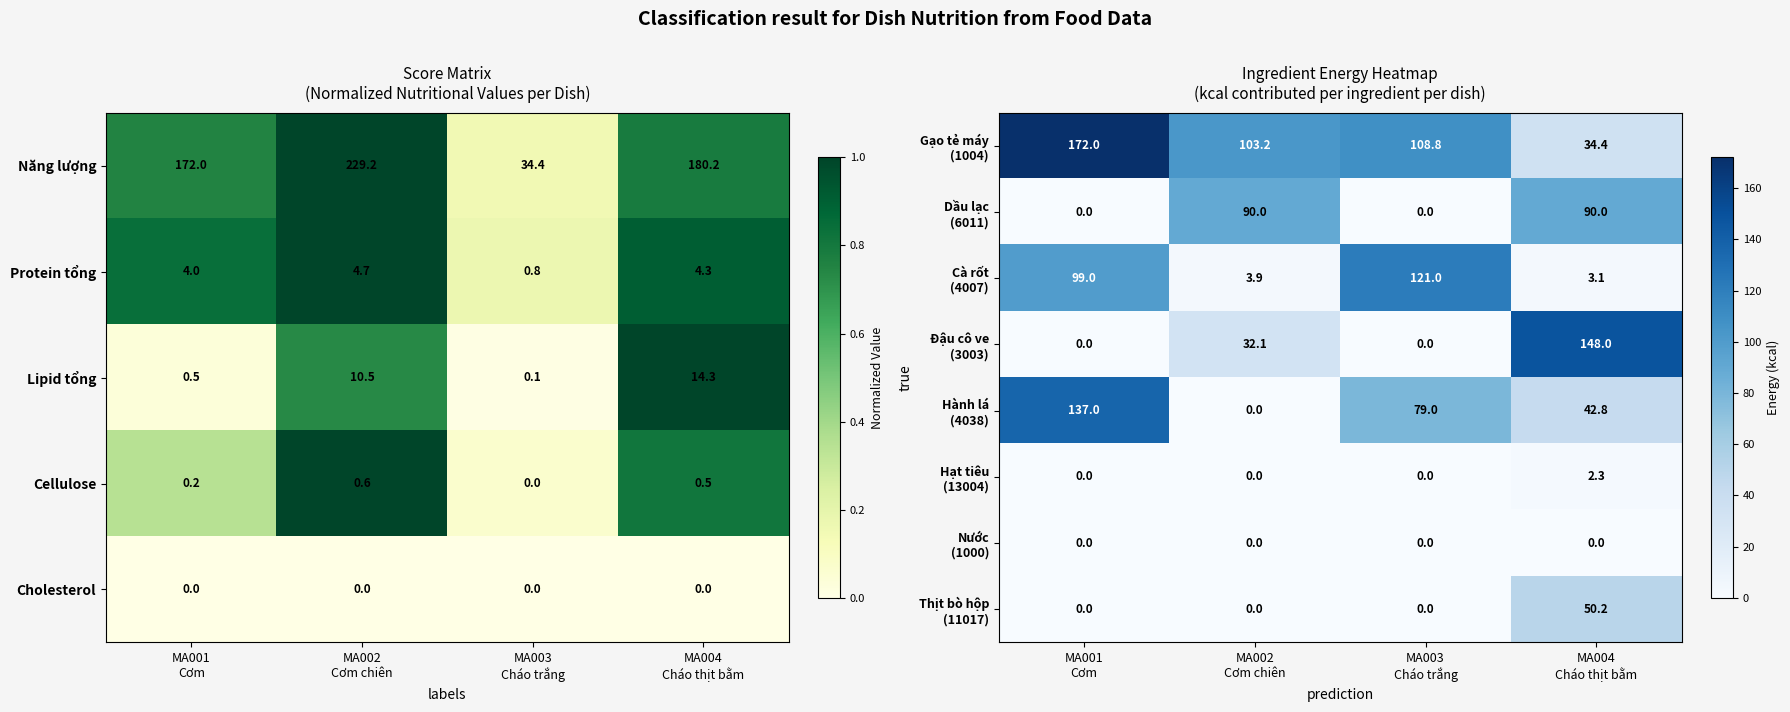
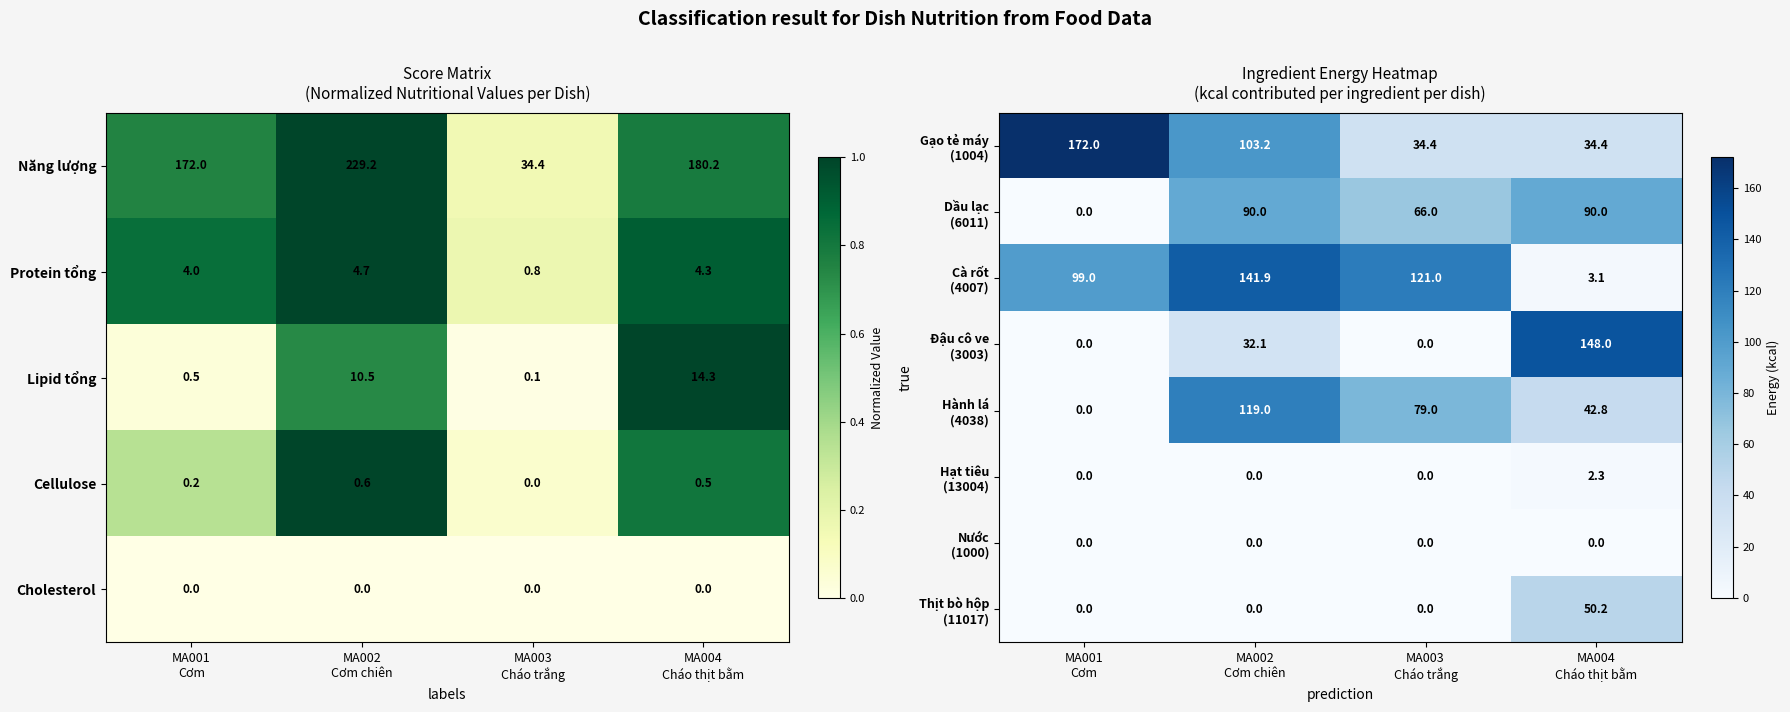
  {
    "Score Matrix (Normalized Nutritional Values per Dish)": {
      "Năng lượng": {
        "MA001 Cơm": 172.0,
        "MA002 Cơm chiên": 229.2,
        "MA003 Cháo trắng": 34.4,
        "MA004 Cháo thịt bằm": 180.2
      },
      "Protein tổng": {
        "MA001 Cơm": 4.0,
        "MA002 Cơm chiên": 4.7,
        "MA003 Cháo trắng": 0.8,
        "MA004 Cháo thịt bằm": 4.3
      },
      "Lipid tổng": {
        "MA001 Cơm": 0.5,
        "MA002 Cơm chiên": 10.5,
        "MA003 Cháo trắng": 0.1,
        "MA004 Cháo thịt bằm": 14.3
      },
      "Cellulose": {
        "MA001 Cơm": 0.2,
        "MA002 Cơm chiên": 0.6,
        "MA003 Cháo trắng": 0.0,
        "MA004 Cháo thịt bằm": 0.5
      },
      "Cholesterol": {
        "MA001 Cơm": 0.0,
        "MA002 Cơm chiên": 0.0,
        "MA003 Cháo trắng": 0.0,
        "MA004 Cháo thịt bằm": 0.0
      }
    },
    "Ingredient Energy Heatmap (kcal contributed per ingredient per dish)": {
      "Gạo tẻ máy (1004)": {
        "MA001 Cơm": 172.0,
        "MA002 Cơm chiên": 103.2,
-       "MA003 Cháo trắng": 108.8,
+       "MA003 Cháo trắng": 34.4,
        "MA004 Cháo thịt bằm": 34.4
      },
      "Dầu lạc (6011)": {
        "MA001 Cơm": 0.0,
        "MA002 Cơm chiên": 90.0,
-       "MA003 Cháo trắng": 0.0,
+       "MA003 Cháo trắng": 66.0,
        "MA004 Cháo thịt bằm": 90.0
      },
      "Cà rốt (4007)": {
        "MA001 Cơm": 99.0,
-       "MA002 Cơm chiên": 3.9,
+       "MA002 Cơm chiên": 141.9,
        "MA003 Cháo trắng": 121.0,
        "MA004 Cháo thịt bằm": 3.1
      },
      "Đậu cô ve (3003)": {
        "MA001 Cơm": 0.0,
        "MA002 Cơm chiên": 32.1,
        "MA003 Cháo trắng": 0.0,
        "MA004 Cháo thịt bằm": 148.0
      },
      "Hành lá (4038)": {
-       "MA001 Cơm": 137.0,
-       "MA002 Cơm chiên": 0.0,
+       "MA001 Cơm": 0.0,
+       "MA002 Cơm chiên": 119.0,
        "MA003 Cháo trắng": 79.0,
        "MA004 Cháo thịt bằm": 42.8
      },
      "Hạt tiêu (13004)": {
        "MA001 Cơm": 0.0,
        "MA002 Cơm chiên": 0.0,
        "MA003 Cháo trắng": 0.0,
        "MA004 Cháo thịt bằm": 2.3
      },
      "Nước (1000)": {
        "MA001 Cơm": 0.0,
        "MA002 Cơm chiên": 0.0,
        "MA003 Cháo trắng": 0.0,
        "MA004 Cháo thịt bằm": 0.0
      },
      "Thịt bò hộp (11017)": {
        "MA001 Cơm": 0.0,
        "MA002 Cơm chiên": 0.0,
        "MA003 Cháo trắng": 0.0,
        "MA004 Cháo thịt bằm": 50.2
      }
    }
  }
